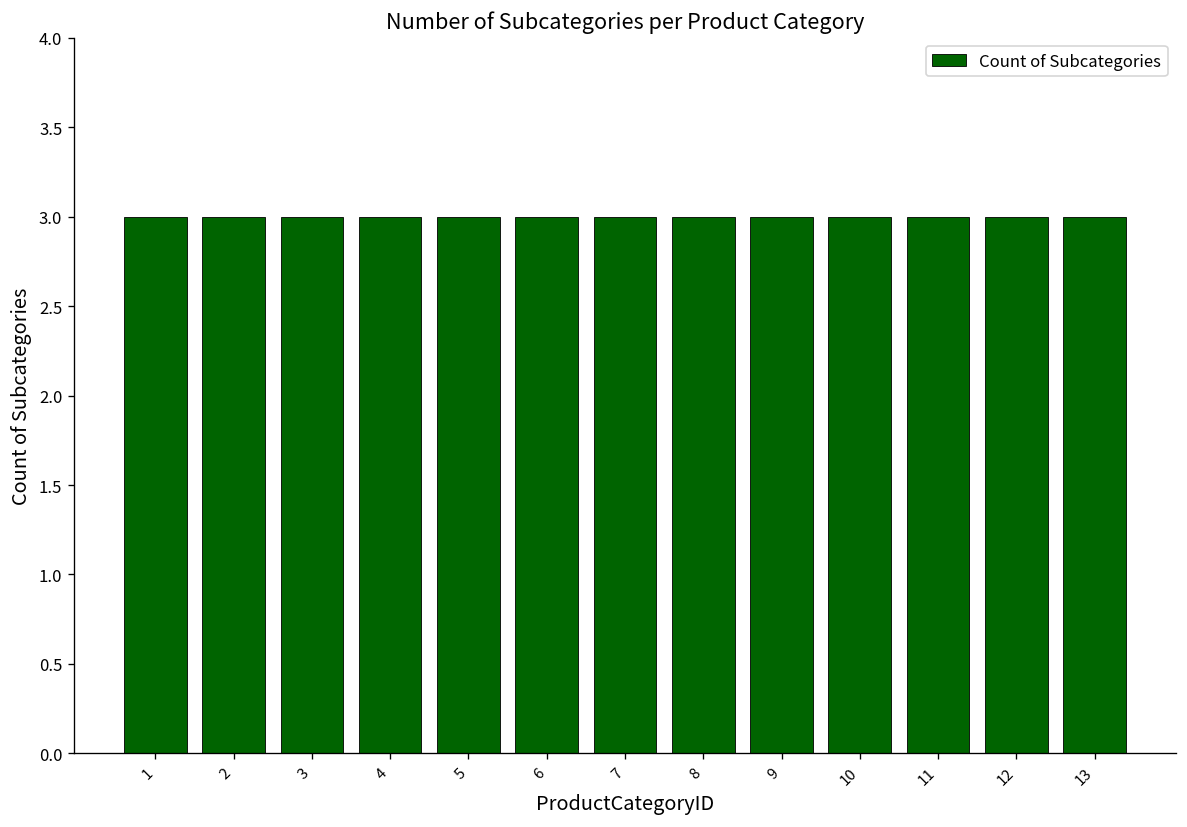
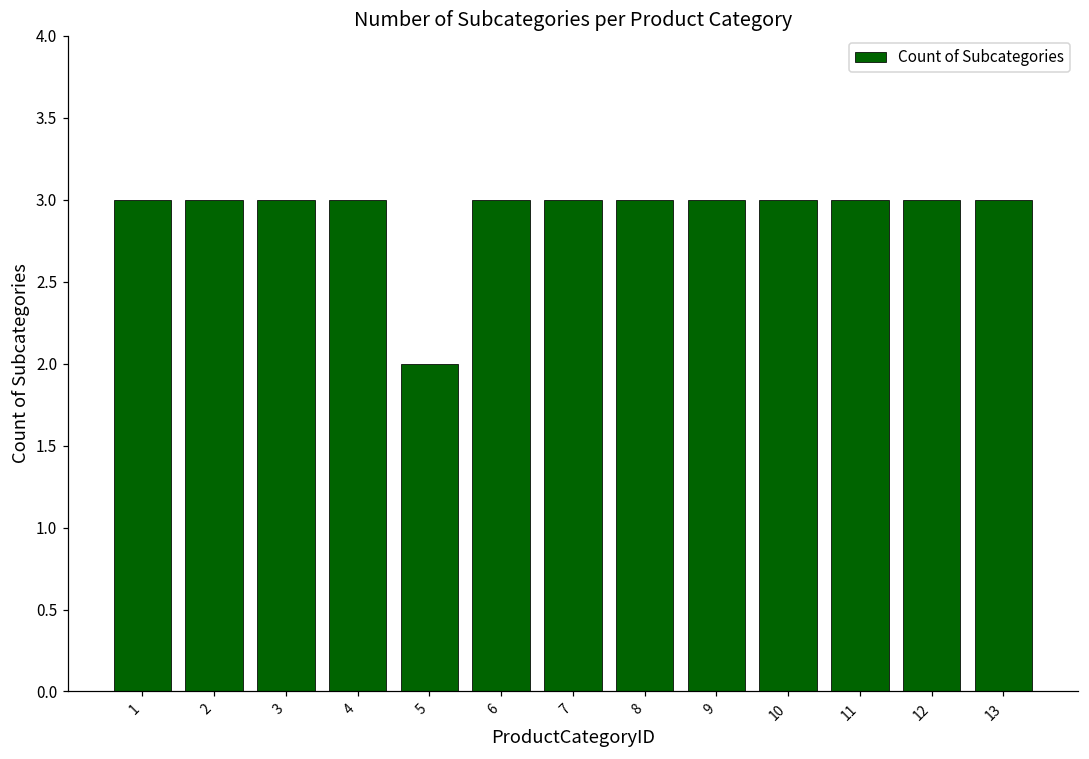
  {
    "1": 3,
    "2": 3,
    "3": 3,
    "4": 3,
-   "5": 3,
+   "5": 2,
    "6": 3,
    "7": 3,
    "8": 3,
    "9": 3,
    "10": 3,
    "11": 3,
    "12": 3,
    "13": 3
  }
